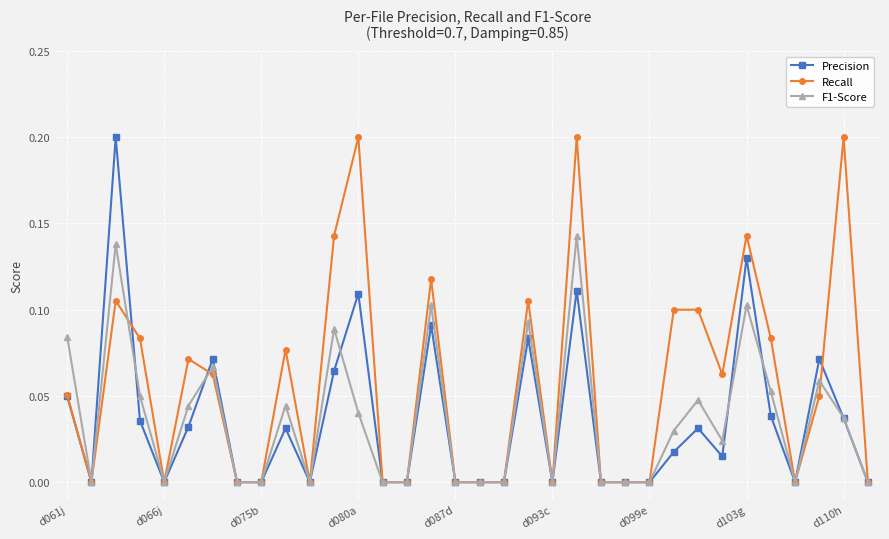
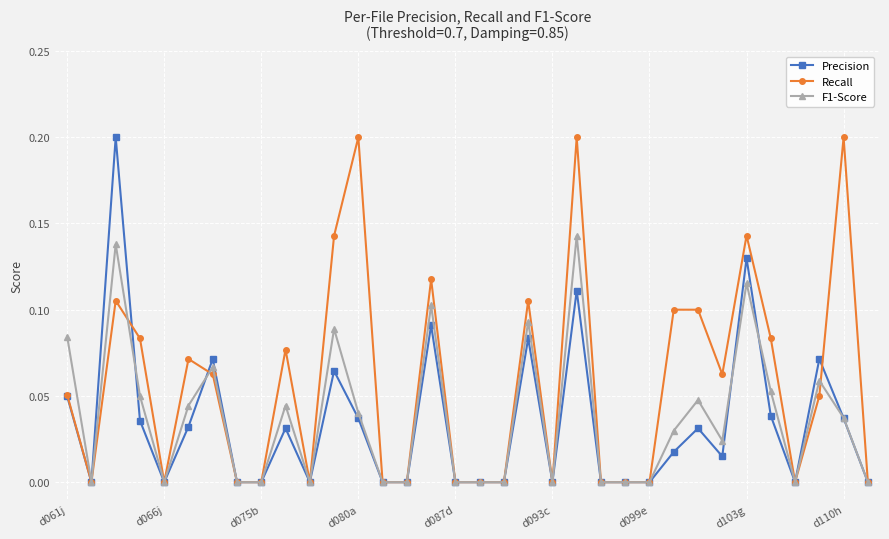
  {
    "Precision": {
-     "d080a": 0.109,
+     "d080a": 0.037,
      "d103g": 0.130
    },
    "Recall": {
      "d080a": 0.200,
      "d103g": 0.143,
      "d110h": 0.200
    },
    "F1-Score": {
      "d061j": 0.084,
      "d080a": 0.040,
-     "d103g": 0.103
+     "d103g": 0.115
    }
  }
